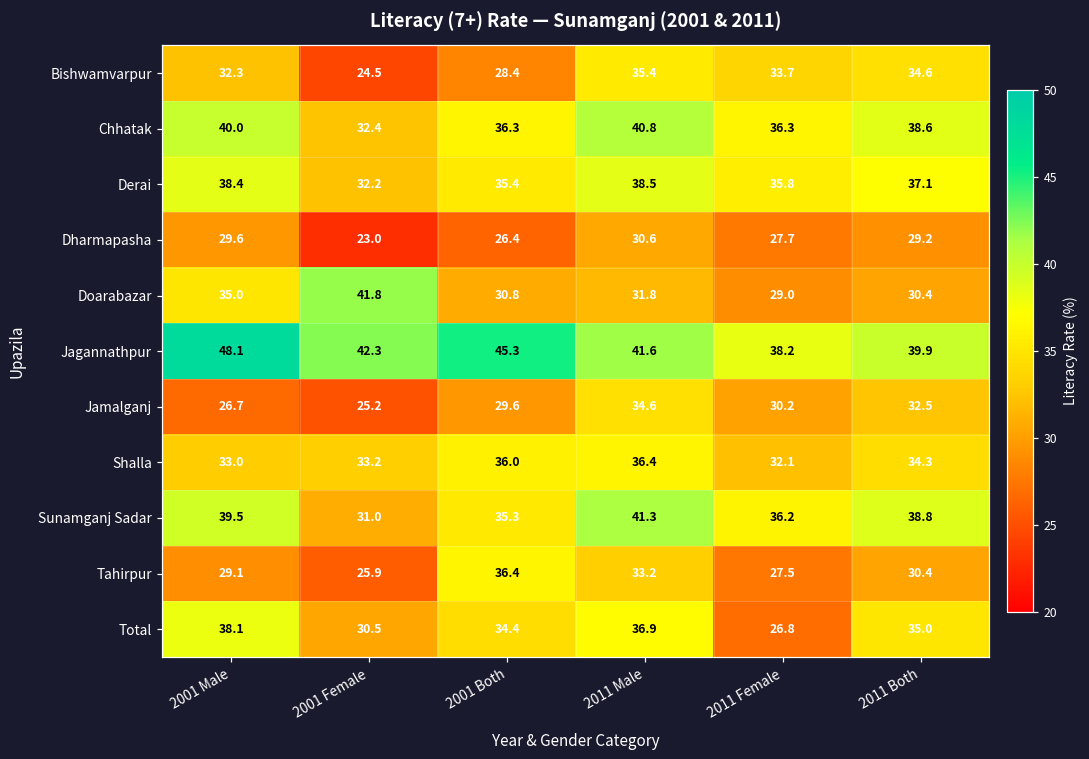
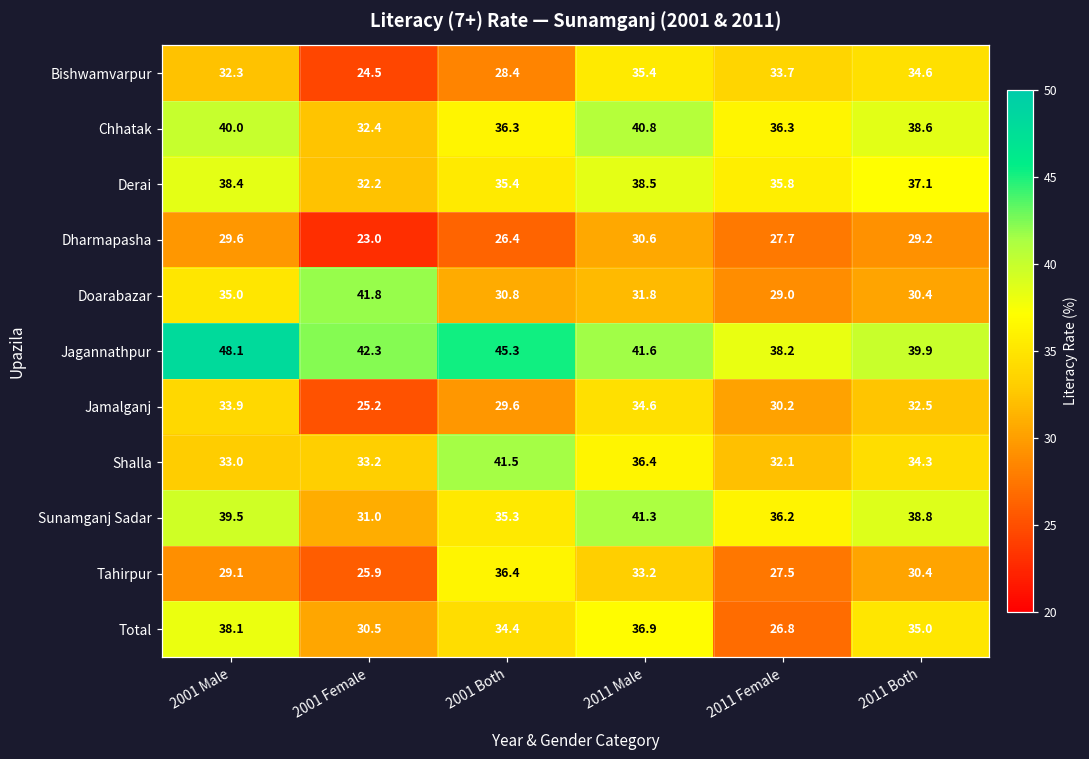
  {
    "Bishwamvarpur": {
      "2001 Male": 32.3,
      "2001 Female": 24.5,
      "2001 Both": 28.4,
      "2011 Male": 35.4,
      "2011 Female": 33.7,
      "2011 Both": 34.6
    },
    "Chhatak": {
      "2001 Male": 40.0,
      "2001 Female": 32.4,
      "2001 Both": 36.3,
      "2011 Male": 40.8,
      "2011 Female": 36.3,
      "2011 Both": 38.6
    },
    "Derai": {
      "2001 Male": 38.4,
      "2001 Female": 32.2,
      "2001 Both": 35.4,
      "2011 Male": 38.5,
      "2011 Female": 35.8,
      "2011 Both": 37.1
    },
    "Dharmapasha": {
      "2001 Male": 29.6,
      "2001 Female": 23.0,
      "2001 Both": 26.4,
      "2011 Male": 30.6,
      "2011 Female": 27.7,
      "2011 Both": 29.2
    },
    "Doarabazar": {
      "2001 Male": 35.0,
      "2001 Female": 41.8,
      "2001 Both": 30.8,
      "2011 Male": 31.8,
      "2011 Female": 29.0,
      "2011 Both": 30.4
    },
    "Jagannathpur": {
      "2001 Male": 48.1,
      "2001 Female": 42.3,
      "2001 Both": 45.3,
      "2011 Male": 41.6,
      "2011 Female": 38.2,
      "2011 Both": 39.9
    },
    "Jamalganj": {
-     "2001 Male": 26.7,
+     "2001 Male": 33.9,
      "2001 Female": 25.2,
      "2001 Both": 29.6,
      "2011 Male": 34.6,
      "2011 Female": 30.2,
      "2011 Both": 32.5
    },
    "Shalla": {
      "2001 Male": 33.0,
      "2001 Female": 33.2,
-     "2001 Both": 36.0,
+     "2001 Both": 41.5,
      "2011 Male": 36.4,
      "2011 Female": 32.1,
      "2011 Both": 34.3
    },
    "Sunamganj Sadar": {
      "2001 Male": 39.5,
      "2001 Female": 31.0,
      "2001 Both": 35.3,
      "2011 Male": 41.3,
      "2011 Female": 36.2,
      "2011 Both": 38.8
    },
    "Tahirpur": {
      "2001 Male": 29.1,
      "2001 Female": 25.9,
      "2001 Both": 36.4,
      "2011 Male": 33.2,
      "2011 Female": 27.5,
      "2011 Both": 30.4
    },
    "Total": {
      "2001 Male": 38.1,
      "2001 Female": 30.5,
      "2001 Both": 34.4,
      "2011 Male": 36.9,
      "2011 Female": 26.8,
      "2011 Both": 35.0
    }
  }
